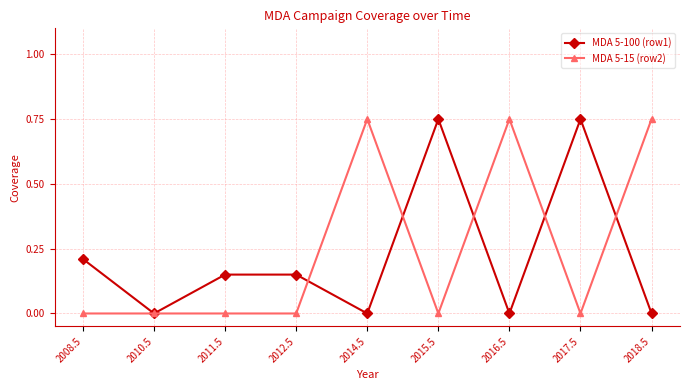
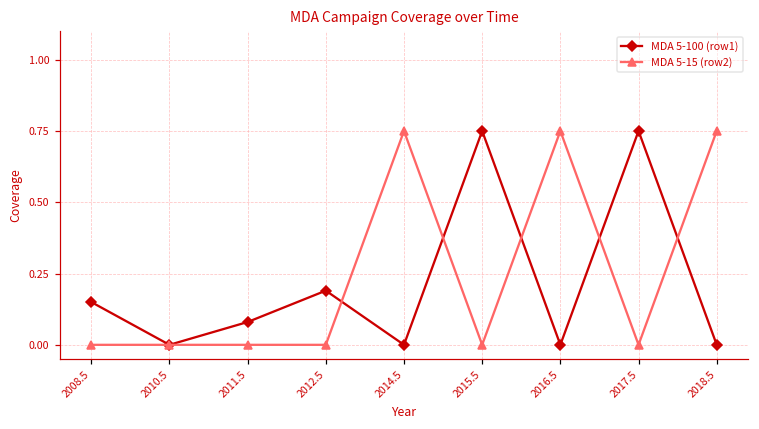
  {
    "MDA 5-100 (row1)": {
-     "2008.5": 0.21,
-     "2011.5": 0.15,
-     "2012.5": 0.15,
+     "2008.5": 0.15,
+     "2011.5": 0.08,
+     "2012.5": 0.19,
      "2014.5": 0.00,
      "2015.5": 0.75,
      "2016.5": 0.00,
      "2017.5": 0.75,
      "2018.5": 0.00
    },
    "MDA 5-15 (row2)": {
      "2008.5": 0.00,
      "2011.5": 0.00,
      "2012.5": 0.00,
      "2014.5": 0.75,
      "2015.5": 0.00,
      "2016.5": 0.75,
      "2017.5": 0.00,
      "2018.5": 0.75
    }
  }
